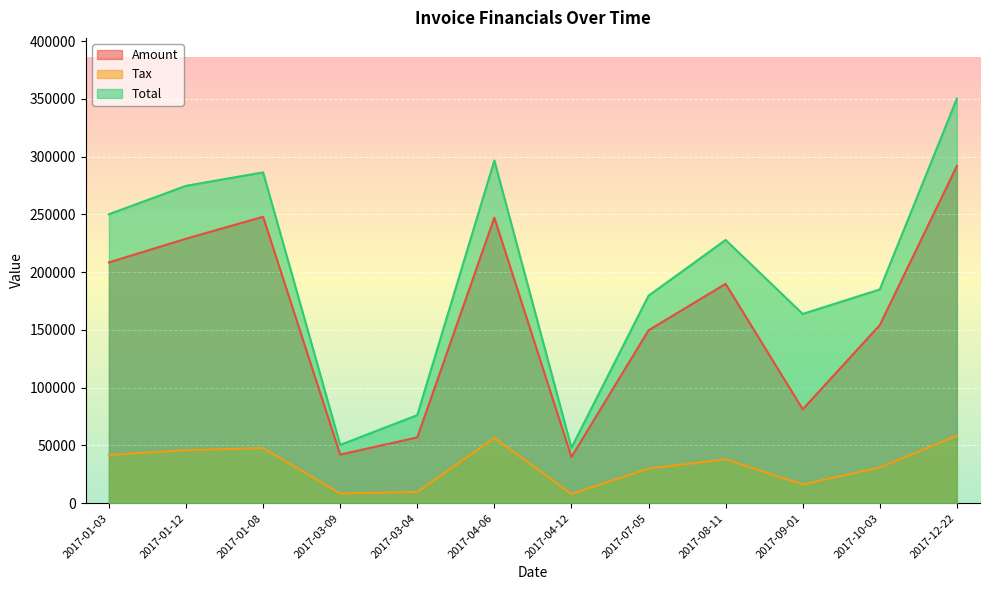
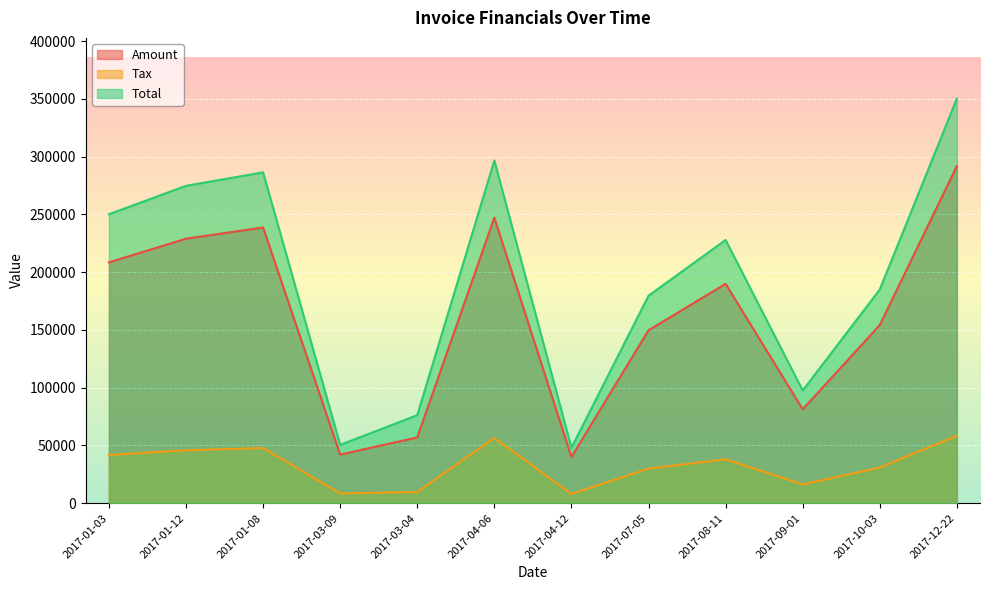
  {
    "Amount": {
      "2017-01-03": 208000,
      "2017-01-12": 229000,
-     "2017-01-08": 248000,
+     "2017-01-08": 239000,
      "2017-03-09": 42000,
      "2017-03-04": 57000,
      "2017-04-06": 247000,
      "2017-04-12": 40000,
      "2017-07-05": 150000,
      "2017-08-11": 190000,
      "2017-09-01": 81000,
      "2017-10-03": 154000,
      "2017-12-22": 292000
    },
    "Tax": {
      "2017-01-03": 42000,
      "2017-01-12": 46000,
      "2017-01-08": 48000,
      "2017-03-09": 8000,
      "2017-03-04": 10000,
      "2017-04-06": 56000,
      "2017-04-12": 8000,
      "2017-07-05": 30000,
      "2017-08-11": 38000,
      "2017-09-01": 16000,
      "2017-10-03": 31000,
      "2017-12-22": 58000
    },
    "Total": {
      "2017-01-03": 250000,
      "2017-01-12": 275000,
      "2017-01-08": 286000,
      "2017-03-09": 50000,
      "2017-03-04": 76000,
      "2017-04-06": 297000,
      "2017-04-12": 48000,
      "2017-07-05": 180000,
      "2017-08-11": 228000,
-     "2017-09-01": 164000,
+     "2017-09-01": 98000,
      "2017-10-03": 185000,
      "2017-12-22": 350000
    }
  }
